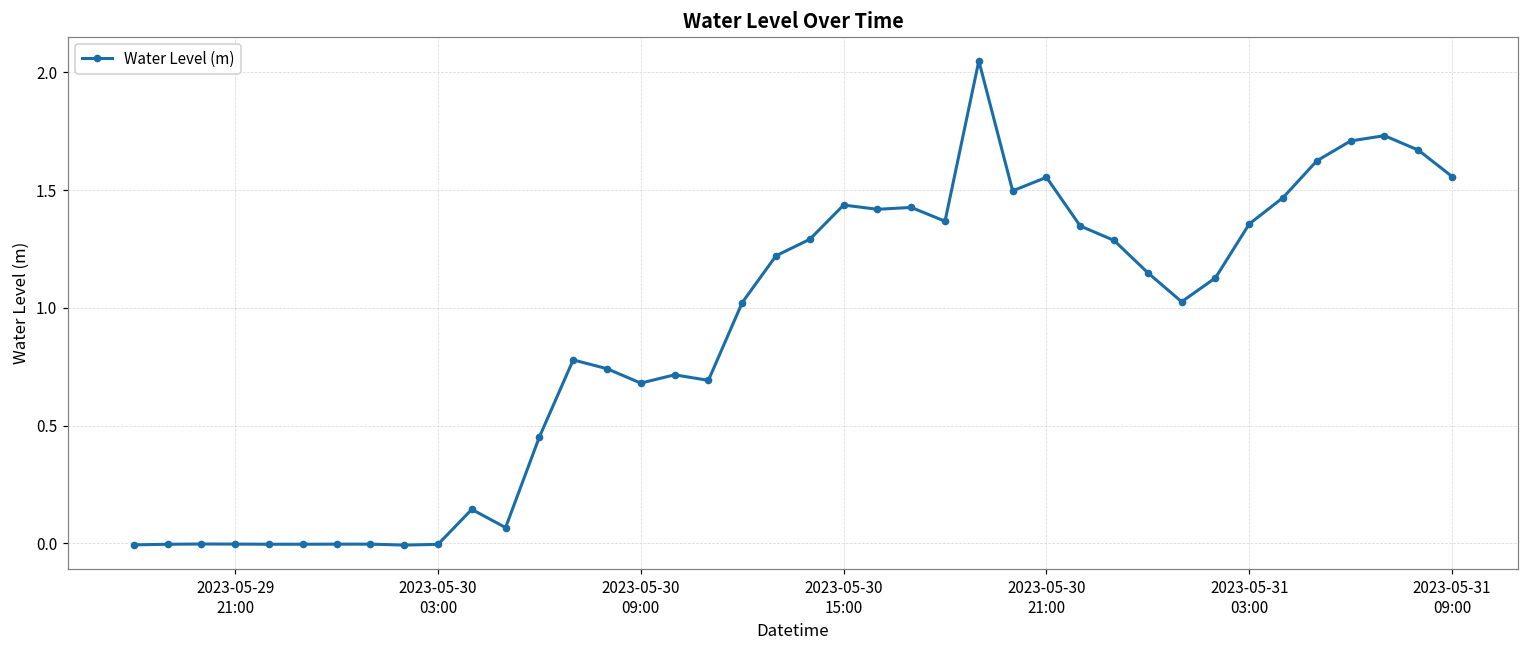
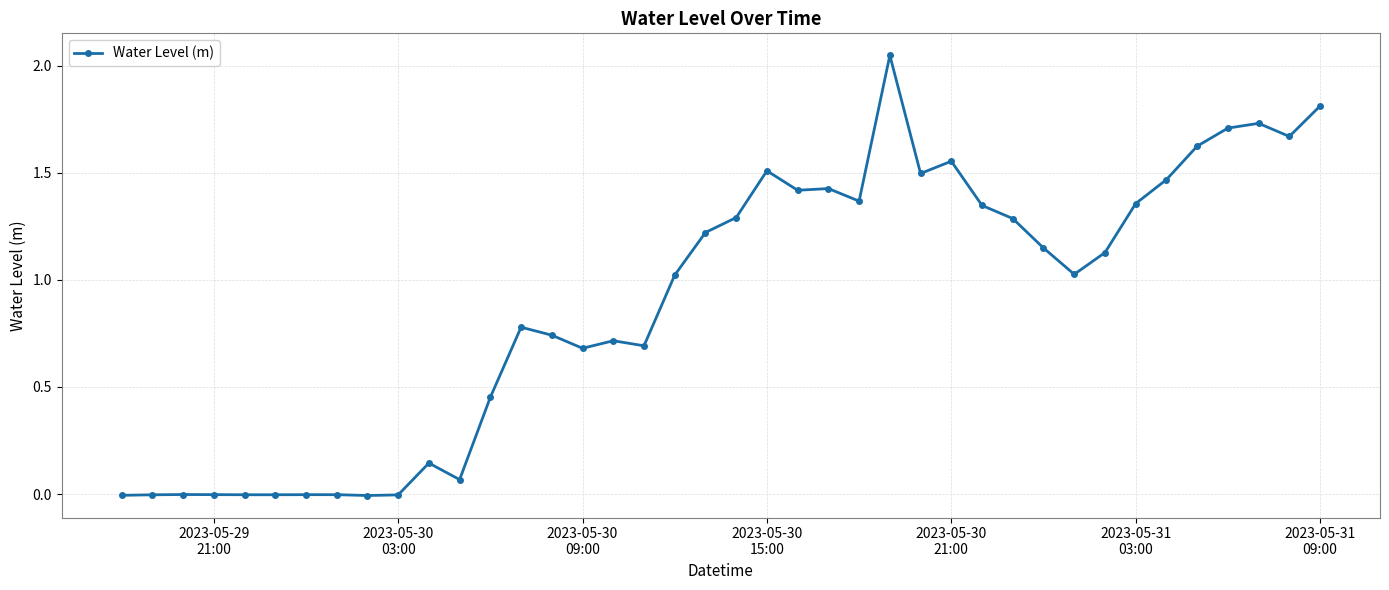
  {
    "2023-05-29 21:00": 0.00,
    "2023-05-30 03:00": 0.00,
    "2023-05-30 09:00": 0.68,
-   "2023-05-30 15:00": 1.44,
+   "2023-05-30 15:00": 1.51,
    "2023-05-30 21:00": 1.55,
    "2023-05-31 03:00": 1.36,
-   "2023-05-31 09:00": 1.56
+   "2023-05-31 09:00": 1.81
  }
